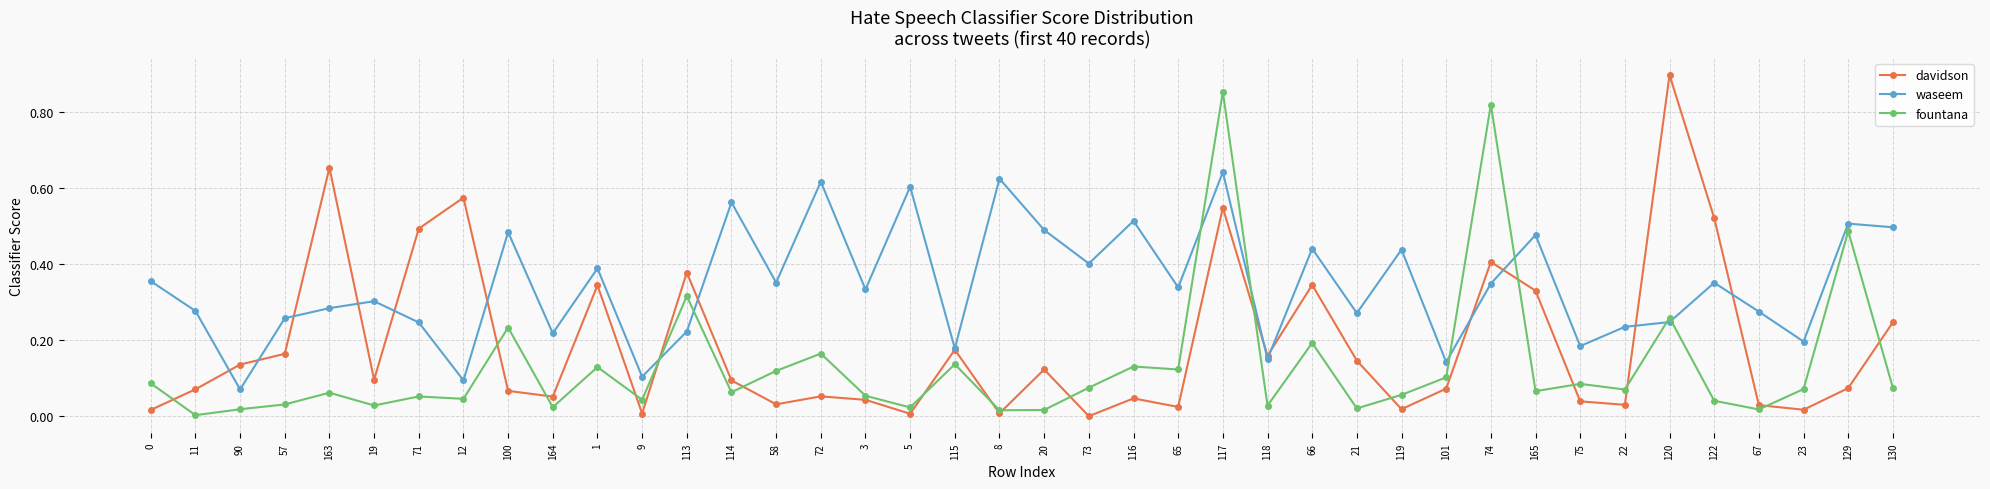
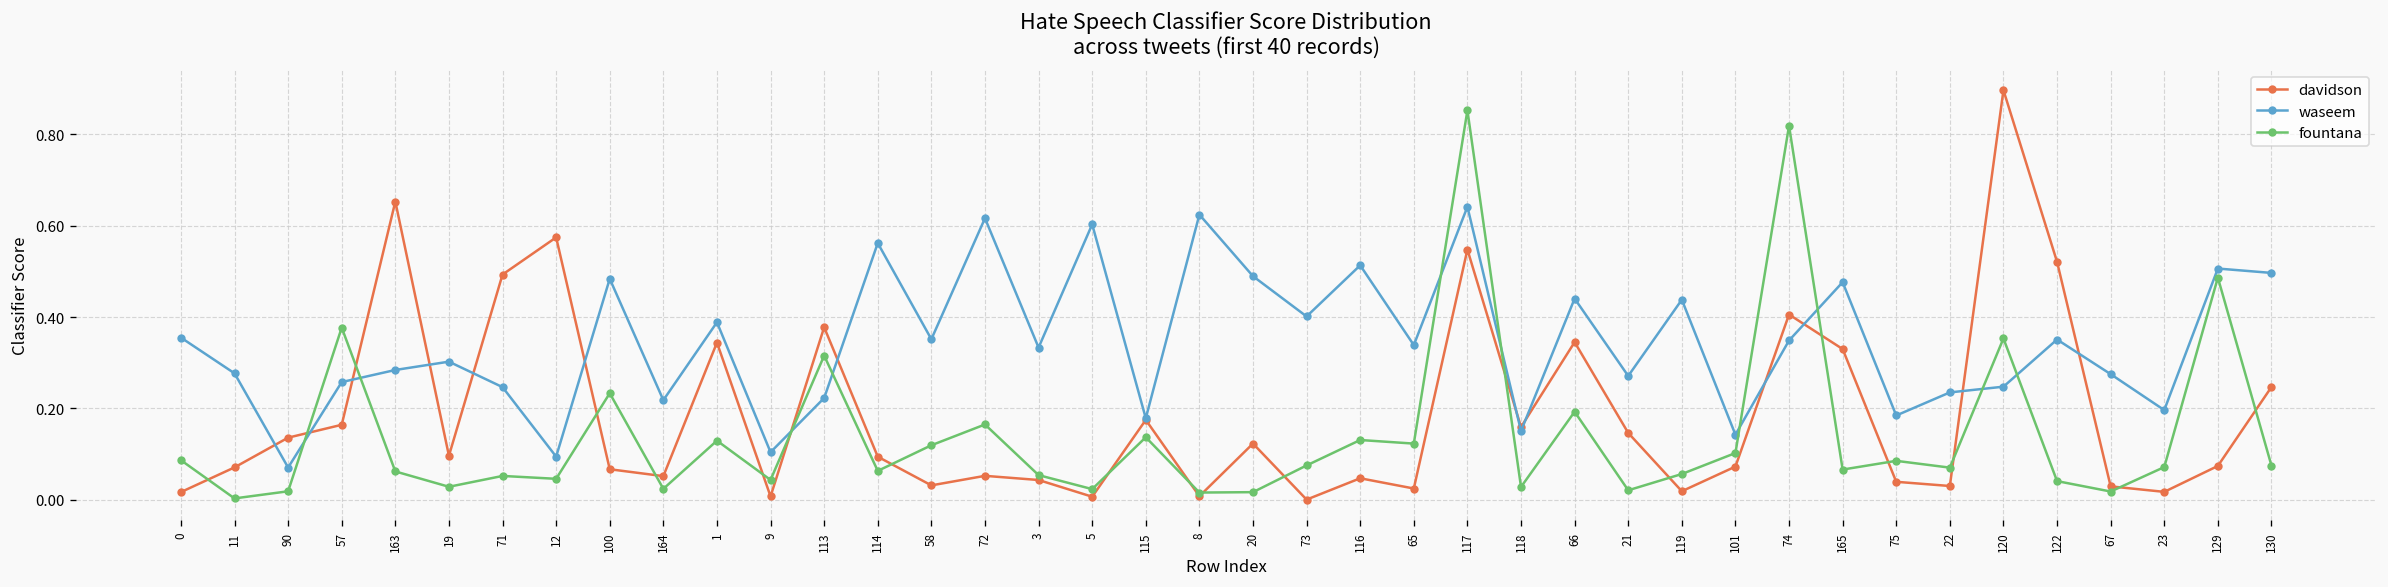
  {
    "davidson": {
      "0": 0.02,
      "11": 0.07,
      "90": 0.14,
      "57": 0.16,
      "163": 0.65,
      "19": 0.10,
      "71": 0.49,
      "12": 0.57,
      "100": 0.07,
      "164": 0.05,
      "1": 0.34,
      "9": 0.01,
      "113": 0.38,
      "114": 0.09,
      "58": 0.03,
      "72": 0.05,
      "3": 0.04,
      "5": 0.01,
      "8": 0.01,
      "20": 0.12,
      "73": 0.00,
      "116": 0.05,
      "65": 0.02,
      "117": 0.55,
      "118": 0.16,
      "66": 0.35,
      "21": 0.15,
      "119": 0.02,
      "101": 0.07,
      "74": 0.41,
      "165": 0.33,
      "75": 0.04,
      "22": 0.03,
      "120": 0.90,
      "122": 0.52,
      "67": 0.03,
      "23": 0.02,
      "129": 0.07,
      "130": 0.25
    },
    "waseem": {
      "0": 0.35,
      "11": 0.28,
      "90": 0.07,
      "57": 0.26,
      "163": 0.28,
      "19": 0.30,
      "71": 0.25,
      "12": 0.09,
      "100": 0.48,
      "164": 0.22,
      "1": 0.39,
      "9": 0.10,
      "113": 0.22,
      "114": 0.56,
      "58": 0.35,
      "72": 0.62,
      "3": 0.33,
      "5": 0.60,
      "8": 0.62,
      "20": 0.49,
      "73": 0.40,
      "116": 0.51,
      "65": 0.34,
      "117": 0.64,
      "118": 0.15,
      "66": 0.44,
      "21": 0.27,
      "119": 0.44,
      "101": 0.14,
      "74": 0.35,
      "165": 0.48,
      "75": 0.18,
      "22": 0.23,
      "120": 0.25,
      "122": 0.35,
      "67": 0.27,
      "23": 0.20,
      "129": 0.51,
      "130": 0.50
    },
    "fountana": {
      "0": 0.09,
      "11": 0.00,
      "90": 0.02,
-     "57": 0.03,
+     "57": 0.38,
      "163": 0.06,
      "19": 0.03,
      "71": 0.05,
      "12": 0.05,
      "100": 0.23,
      "164": 0.02,
      "1": 0.13,
      "9": 0.04,
      "113": 0.32,
      "114": 0.06,
      "58": 0.12,
      "72": 0.16,
      "3": 0.05,
      "5": 0.02,
      "115": 0.14,
      "8": 0.02,
      "20": 0.02,
      "73": 0.07,
      "116": 0.13,
      "65": 0.12,
      "117": 0.85,
      "118": 0.03,
      "66": 0.19,
      "21": 0.02,
      "119": 0.06,
      "101": 0.10,
      "74": 0.82,
      "165": 0.07,
      "75": 0.08,
      "22": 0.07,
-     "120": 0.26,
+     "120": 0.35,
      "122": 0.04,
      "67": 0.02,
      "23": 0.07,
      "129": 0.49,
      "130": 0.07
    }
  }
